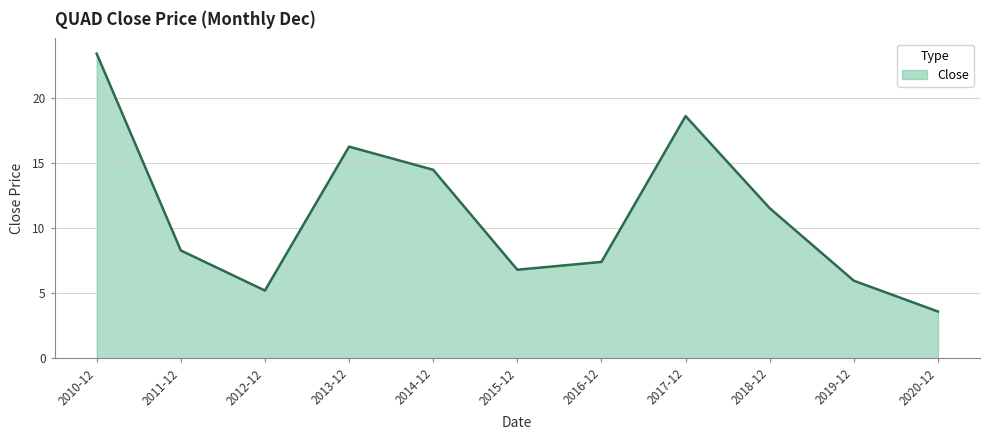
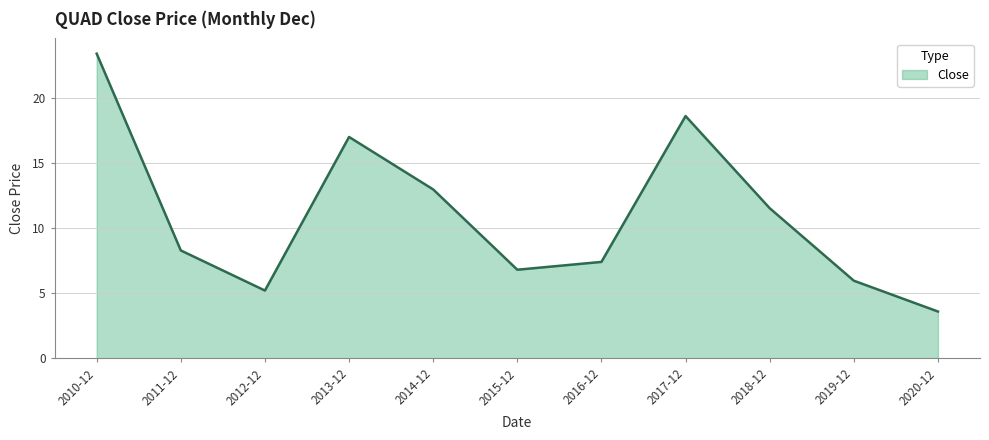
  {
    "2010-12": 23.4,
    "2011-12": 8.3,
    "2012-12": 5.2,
-   "2013-12": 16.3,
-   "2014-12": 14.5,
+   "2013-12": 17.0,
+   "2014-12": 13.0,
    "2015-12": 6.8,
    "2016-12": 7.4,
    "2017-12": 18.6,
    "2018-12": 11.5,
    "2019-12": 6.0,
    "2020-12": 3.6
  }
